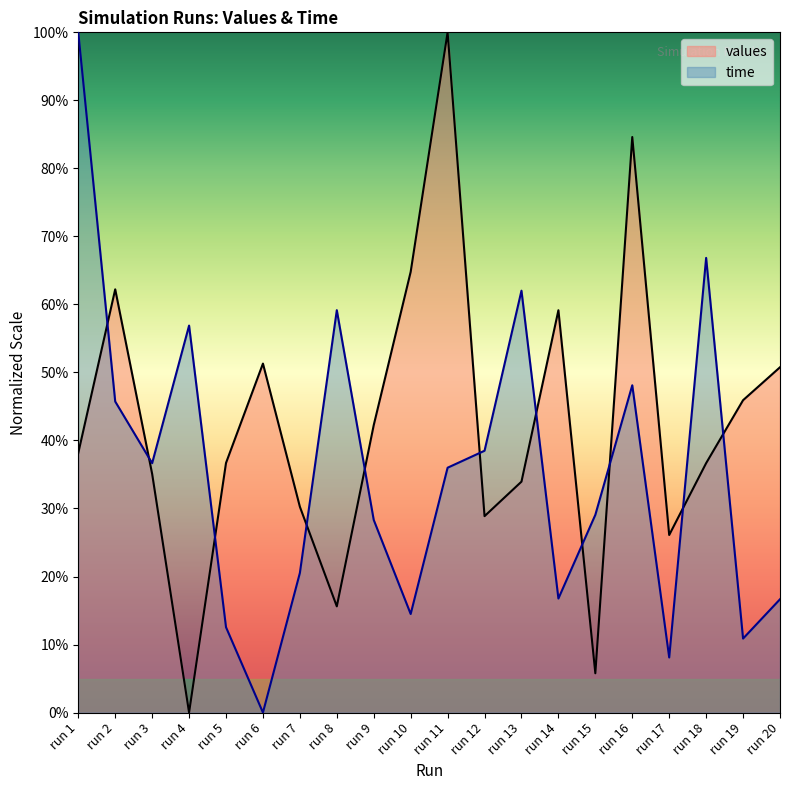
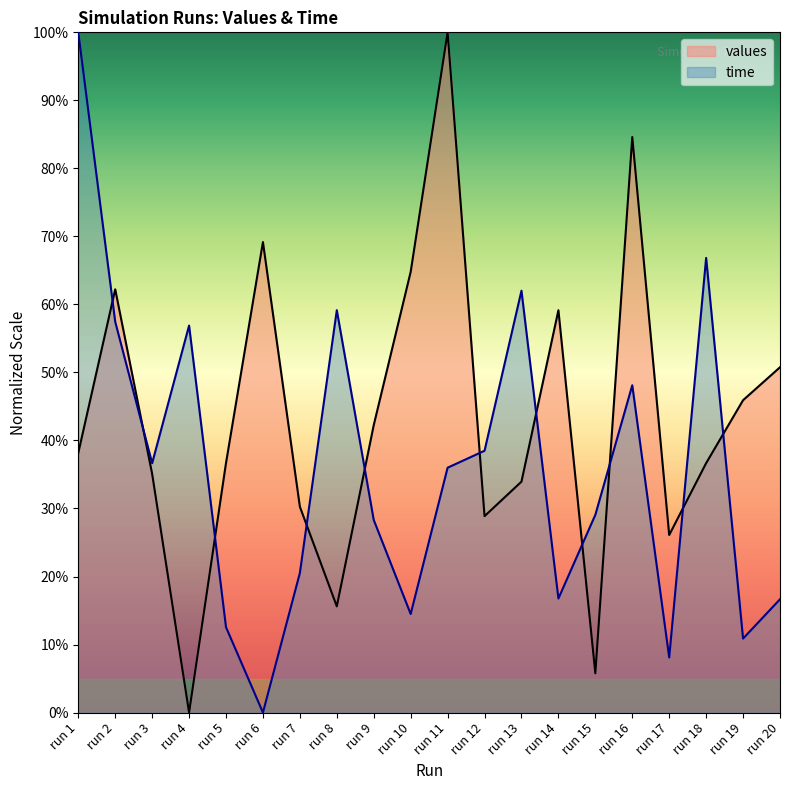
  {
    "values": {
      "run 1": "38%",
      "run 2": "62%",
      "run 3": "35%",
      "run 5": "37%",
-     "run 6": "51%",
+     "run 6": "69%",
      "run 7": "30%",
      "run 8": "16%",
      "run 9": "42%",
      "run 10": "65%",
      "run 11": "100%",
      "run 12": "29%",
      "run 13": "34%",
      "run 14": "59%",
      "run 15": "6%",
      "run 16": "85%",
      "run 17": "26%",
      "run 18": "37%",
      "run 19": "46%",
      "run 20": "51%"
    },
    "time": {
      "run 1": "100%",
-     "run 2": "46%",
+     "run 2": "57%",
      "run 3": "37%",
      "run 4": "57%",
      "run 5": "13%",
      "run 7": "21%",
      "run 8": "59%",
      "run 9": "28%",
      "run 10": "14%",
      "run 11": "36%",
      "run 12": "38%",
      "run 13": "62%",
      "run 14": "17%",
      "run 15": "29%",
      "run 16": "48%",
      "run 17": "8%",
      "run 18": "67%",
      "run 19": "11%",
      "run 20": "17%"
    }
  }
